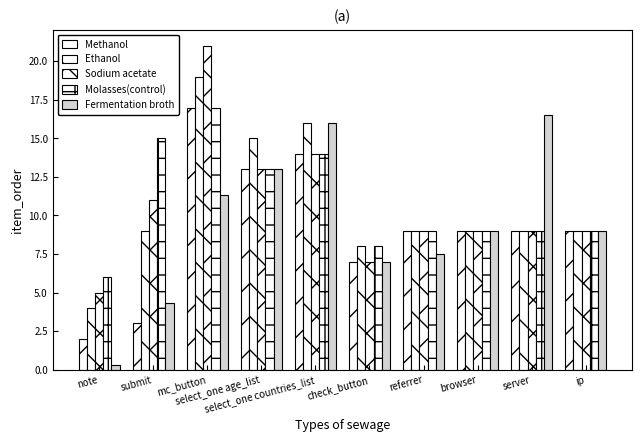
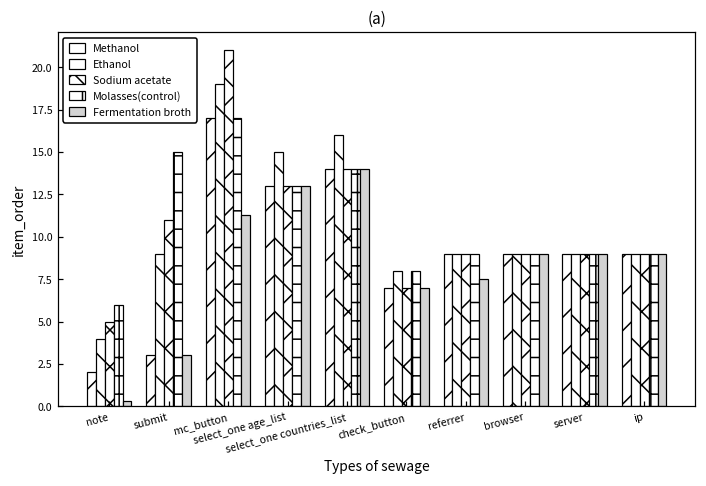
  {
    "Fermentation broth": {
      "note": 0.3,
-     "submit": 4.3,
+     "submit": 3.0,
      "mc_button": 11.3,
      "select_one age_list": 13.0,
-     "select_one countries_list": 16,
+     "select_one countries_list": 14,
      "check_button": 7.0,
      "referrer": 7.5,
      "browser": 9.0,
-     "server": 16.5,
+     "server": 9.0,
      "ip": 9.0
    }
  }
